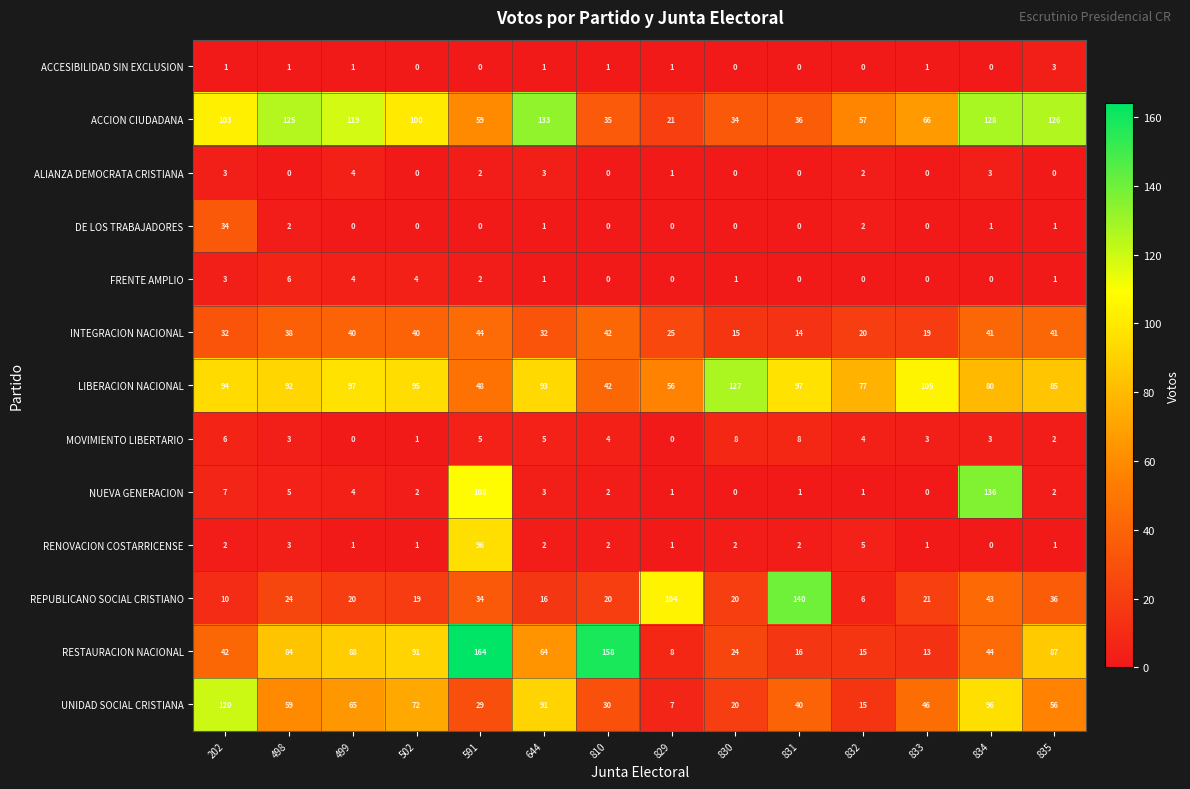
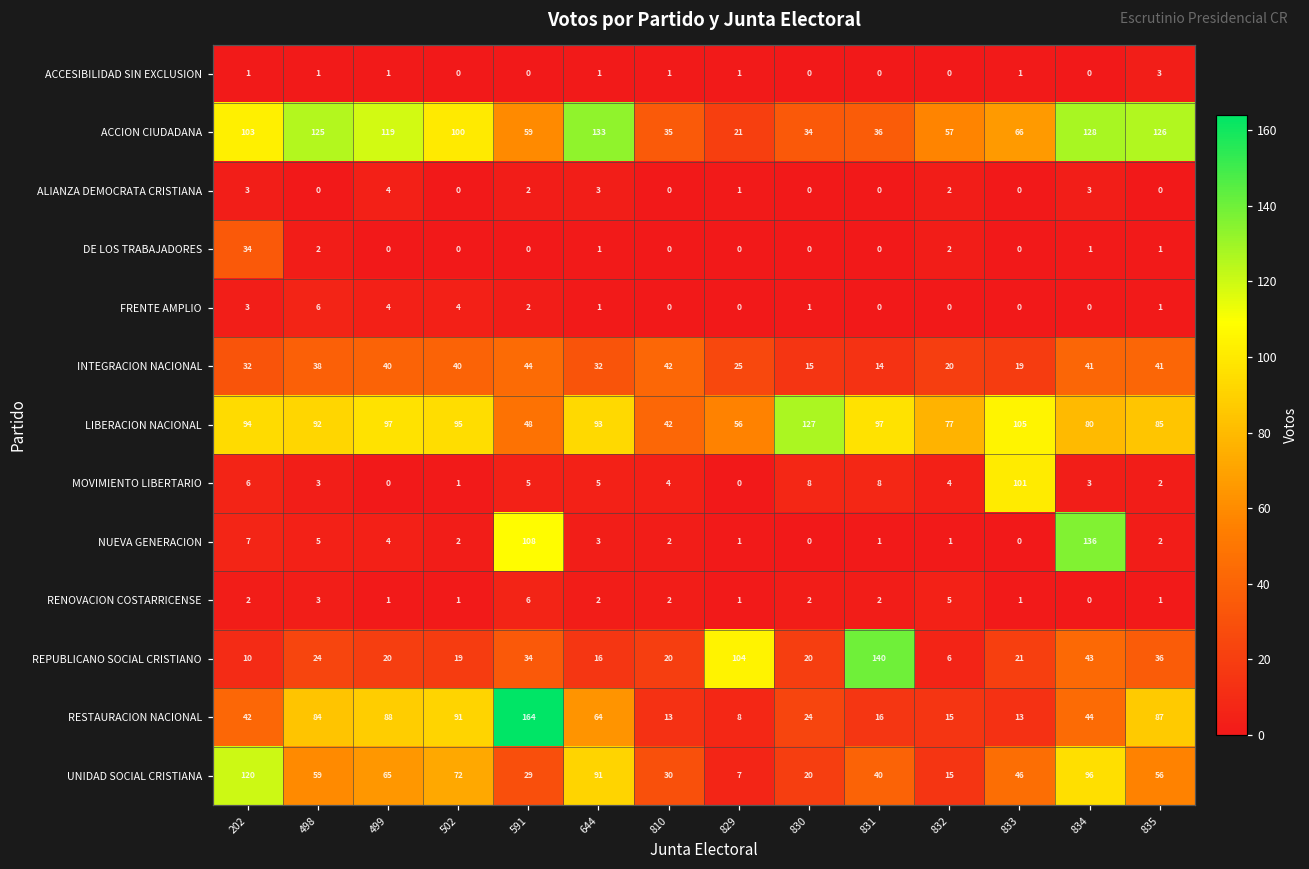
  {
    "ACCESIBILIDAD SIN EXCLUSION": {
      "202": 1,
      "498": 1,
      "499": 1,
      "502": 0,
      "591": 0,
      "644": 1,
      "810": 1,
      "829": 1,
      "830": 0,
      "831": 0,
      "832": 0,
      "833": 1,
      "834": 0,
      "835": 3
    },
    "ACCION CIUDADANA": {
      "202": 103,
      "498": 125,
      "499": 119,
      "502": 100,
      "591": 59,
      "644": 133,
      "810": 35,
      "829": 21,
      "830": 34,
      "831": 36,
      "832": 57,
      "833": 66,
      "834": 128,
      "835": 126
    },
    "ALIANZA DEMOCRATA CRISTIANA": {
      "202": 3,
      "498": 0,
      "499": 4,
      "502": 0,
      "591": 2,
      "644": 3,
      "810": 0,
      "829": 1,
      "830": 0,
      "831": 0,
      "832": 2,
      "833": 0,
      "834": 3,
      "835": 0
    },
    "DE LOS TRABAJADORES": {
      "202": 34,
      "498": 2,
      "499": 0,
      "502": 0,
      "591": 0,
      "644": 1,
      "810": 0,
      "829": 0,
      "830": 0,
      "831": 0,
      "832": 2,
      "833": 0,
      "834": 1,
      "835": 1
    },
    "FRENTE AMPLIO": {
      "202": 3,
      "498": 6,
      "499": 4,
      "502": 4,
      "591": 2,
      "644": 1,
      "810": 0,
      "829": 0,
      "830": 1,
      "831": 0,
      "832": 0,
      "833": 0,
      "834": 0,
      "835": 1
    },
    "INTEGRACION NACIONAL": {
      "202": 32,
      "498": 38,
      "499": 40,
      "502": 40,
      "591": 44,
      "644": 32,
      "810": 42,
      "829": 25,
      "830": 15,
      "831": 14,
      "832": 20,
      "833": 19,
      "834": 41,
      "835": 41
    },
    "LIBERACION NACIONAL": {
      "202": 94,
      "498": 92,
      "499": 97,
      "502": 95,
      "591": 48,
      "644": 93,
      "810": 42,
      "829": 56,
      "830": 127,
      "831": 97,
      "832": 77,
      "833": 105,
      "834": 80,
      "835": 85
    },
    "MOVIMIENTO LIBERTARIO": {
      "202": 6,
      "498": 3,
      "499": 0,
      "502": 1,
      "591": 5,
      "644": 5,
      "810": 4,
      "829": 0,
      "830": 8,
      "831": 8,
      "832": 4,
-     "833": 3,
+     "833": 101,
      "834": 3,
      "835": 2
    },
    "NUEVA GENERACION": {
      "202": 7,
      "498": 5,
      "499": 4,
      "502": 2,
      "591": 108,
      "644": 3,
      "810": 2,
      "829": 1,
      "830": 0,
      "831": 1,
      "832": 1,
      "833": 0,
      "834": 136,
      "835": 2
    },
    "RENOVACION COSTARRICENSE": {
      "202": 2,
      "498": 3,
      "499": 1,
      "502": 1,
-     "591": 96,
+     "591": 6,
      "644": 2,
      "810": 2,
      "829": 1,
      "830": 2,
      "831": 2,
      "832": 5,
      "833": 1,
      "834": 0,
      "835": 1
    },
    "REPUBLICANO SOCIAL CRISTIANO": {
      "202": 10,
      "498": 24,
      "499": 20,
      "502": 19,
      "591": 34,
      "644": 16,
      "810": 20,
      "829": 104,
      "830": 20,
      "831": 140,
      "832": 6,
      "833": 21,
      "834": 43,
      "835": 36
    },
    "RESTAURACION NACIONAL": {
      "202": 42,
      "498": 84,
      "499": 88,
      "502": 91,
      "591": 164,
      "644": 64,
-     "810": 158,
+     "810": 13,
      "829": 8,
      "830": 24,
      "831": 16,
      "832": 15,
      "833": 13,
      "834": 44,
      "835": 87
    },
    "UNIDAD SOCIAL CRISTIANA": {
      "202": 120,
      "498": 59,
      "499": 65,
      "502": 72,
      "591": 29,
      "644": 91,
      "810": 30,
      "829": 7,
      "830": 20,
      "831": 40,
      "832": 15,
      "833": 46,
      "834": 96,
      "835": 56
    }
  }
